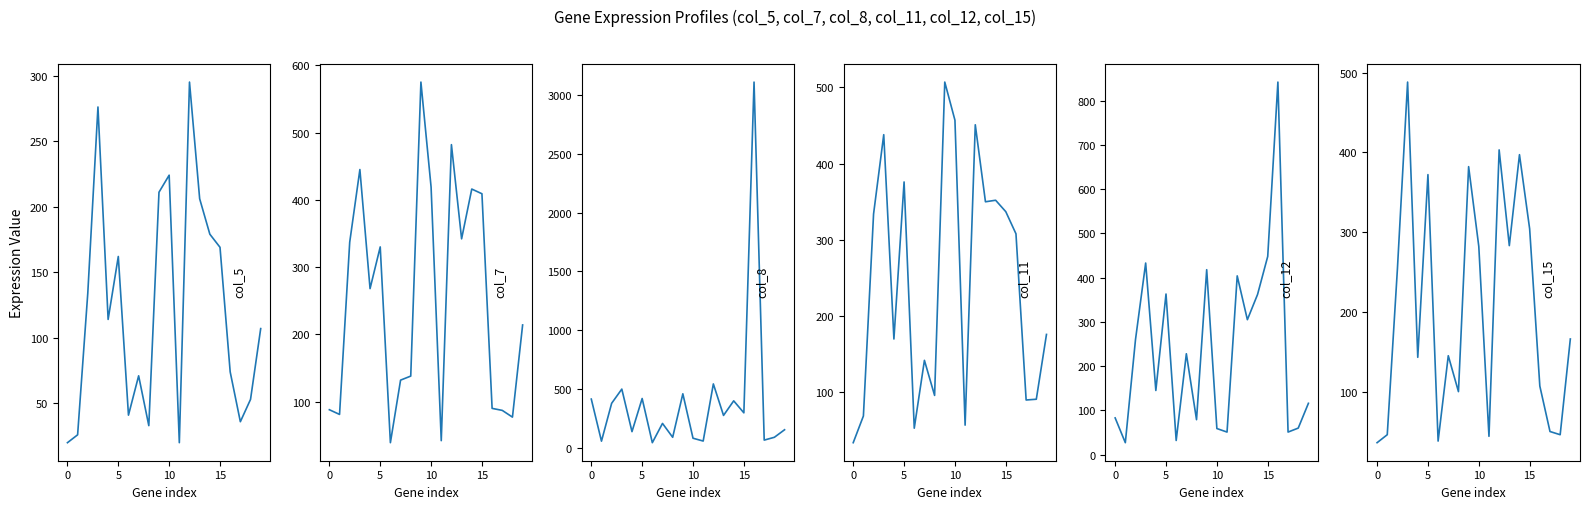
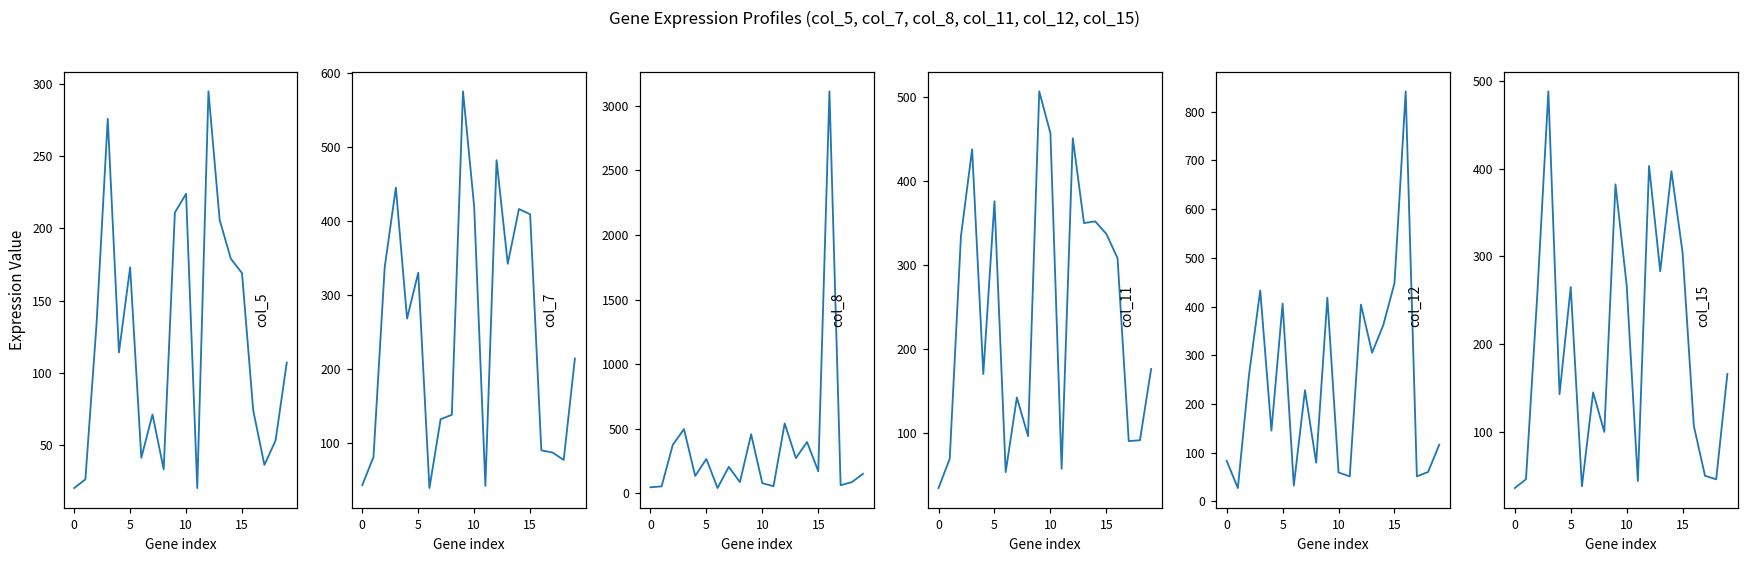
  {
    "col_5": {
      "0": 20,
-     "5": 162,
+     "5": 173,
      "10": 224,
      "15": 169
    },
    "col_7": {
-     "0": 90,
+     "0": 40,
      "5": 330,
      "10": 420,
      "15": 410
    },
    "col_8": {
-     "0": 410,
-     "5": 420,
+     "0": 50,
+     "5": 270,
      "10": 80,
-     "15": 300
+     "15": 170
    },
    "col_11": {
      "0": 30,
      "5": 380,
      "10": 460,
      "15": 340
    },
    "col_12": {
      "0": 80,
-     "5": 360,
+     "5": 410,
      "10": 60,
      "15": 450
    },
    "col_15": {
      "0": 40,
-     "5": 370,
-     "10": 280,
+     "5": 270,
+     "10": 270,
      "15": 300
    }
  }
